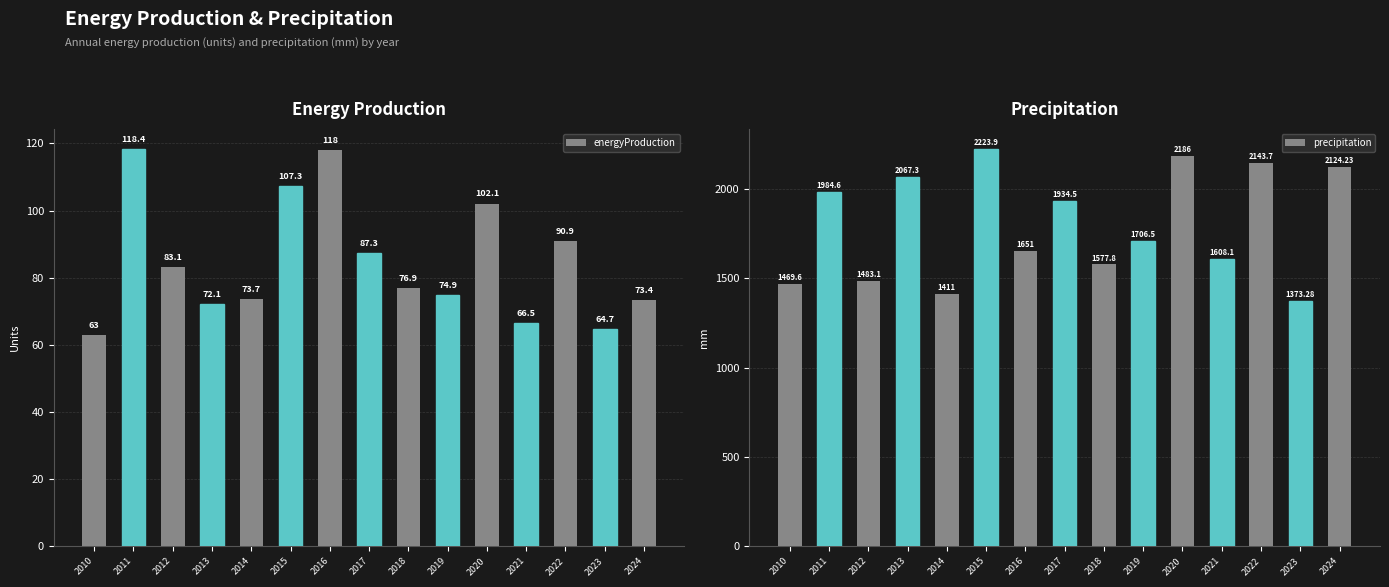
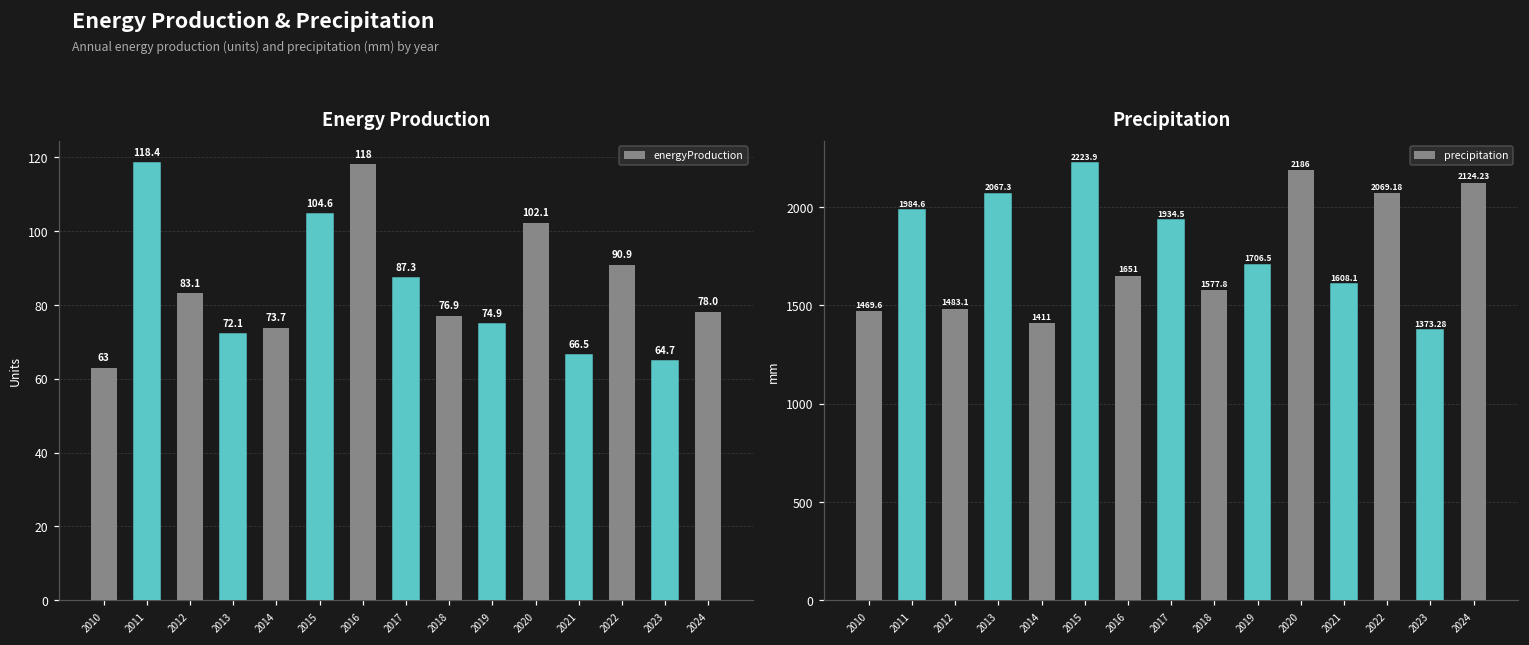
  {
    "Energy Production": {
      "2010": 63,
      "2011": 118.4,
      "2012": 83.1,
      "2013": 72.1,
      "2014": 73.7,
-     "2015": 107.3,
+     "2015": 104.6,
      "2016": 118,
      "2017": 87.3,
      "2018": 76.9,
      "2019": 74.9,
      "2020": 102.1,
      "2021": 66.5,
      "2022": 90.9,
      "2023": 64.7,
-     "2024": 73.4
+     "2024": 78.0
    },
    "Precipitation": {
      "2010": 1469.6,
      "2011": 1984.6,
      "2012": 1483.1,
      "2013": 2067.3,
      "2014": 1411,
      "2015": 2223.9,
      "2016": 1651,
      "2017": 1934.5,
      "2018": 1577.8,
      "2019": 1706.5,
      "2020": 2186,
      "2021": 1608.1,
-     "2022": 2143.7,
+     "2022": 2069.18,
      "2023": 1373.28,
      "2024": 2124.23
    }
  }
